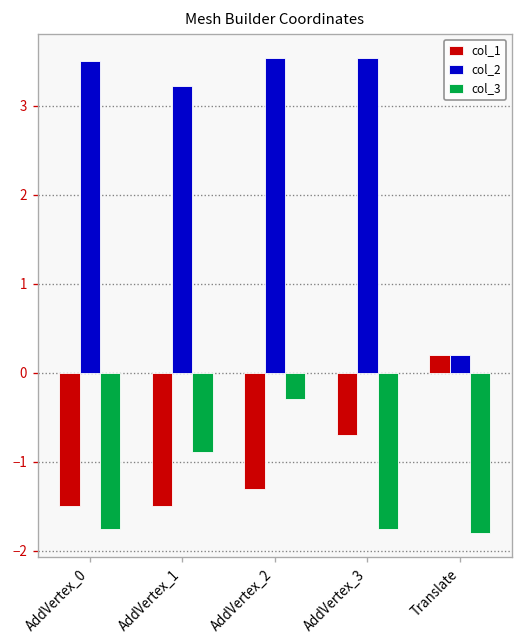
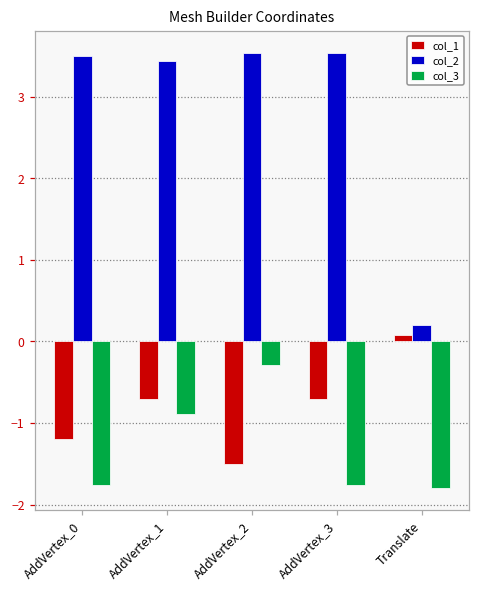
  {
    "col_1": {
-     "AddVertex_0": -1.5,
-     "AddVertex_1": -1.5,
-     "AddVertex_2": -1.3,
+     "AddVertex_0": -1.2,
+     "AddVertex_1": -0.7,
+     "AddVertex_2": -1.5,
      "AddVertex_3": -0.7,
-     "Translate": 0.2
+     "Translate": 0.1
    },
    "col_2": {
      "AddVertex_0": 3.5,
-     "AddVertex_1": 3.2,
+     "AddVertex_1": 3.4,
      "AddVertex_2": 3.5,
      "AddVertex_3": 3.5,
      "Translate": 0.2
    },
    "col_3": {
      "AddVertex_0": -1.8,
      "AddVertex_1": -0.9,
      "AddVertex_2": -0.3,
      "AddVertex_3": -1.8,
      "Translate": -1.8
    }
  }
